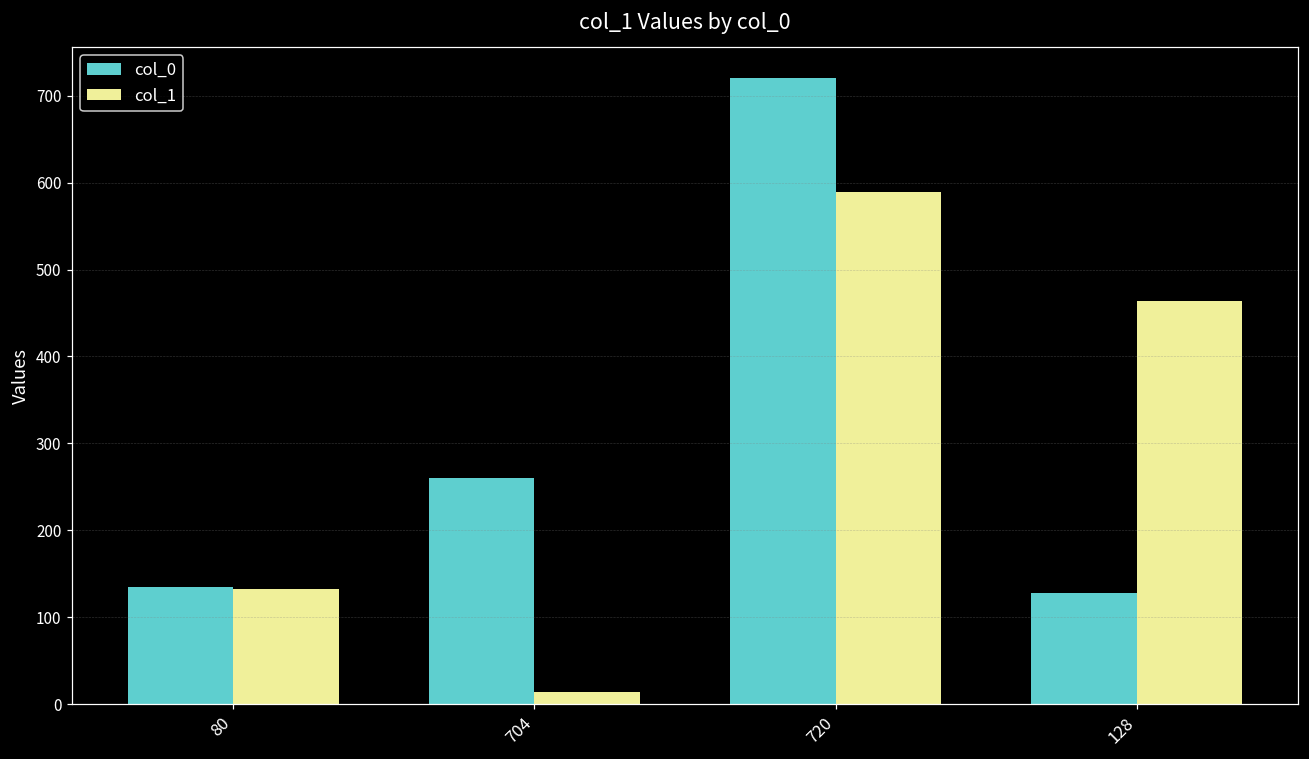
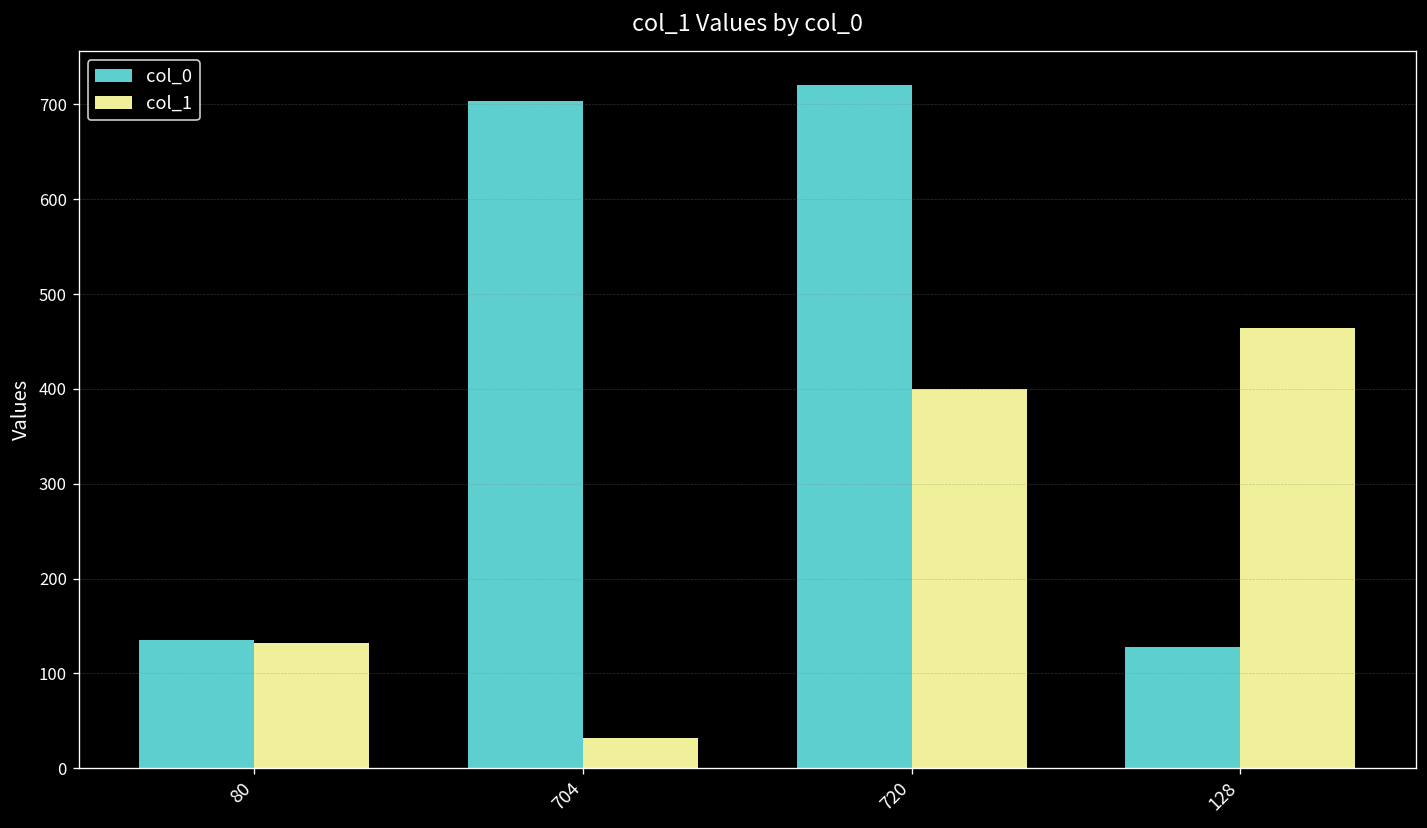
  {
    "col_0": {
      "80": 140,
-     "704": 260,
+     "704": 700,
      "720": 720,
      "128": 130
    },
    "col_1": {
      "80": 130,
-     "704": 10,
-     "720": 590,
+     "704": 30,
+     "720": 400,
      "128": 460
    }
  }
